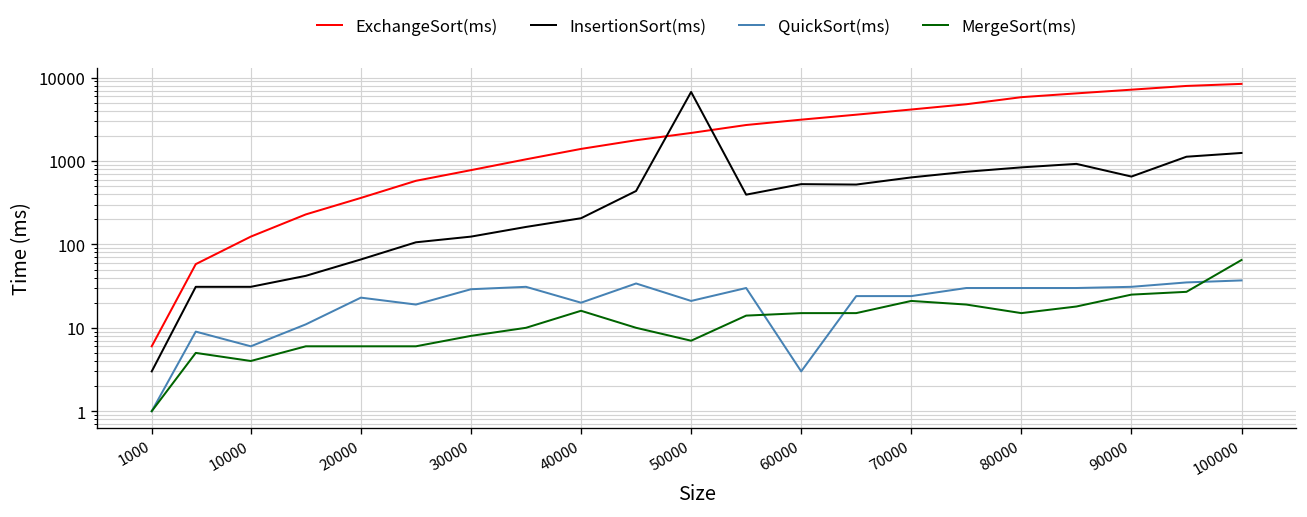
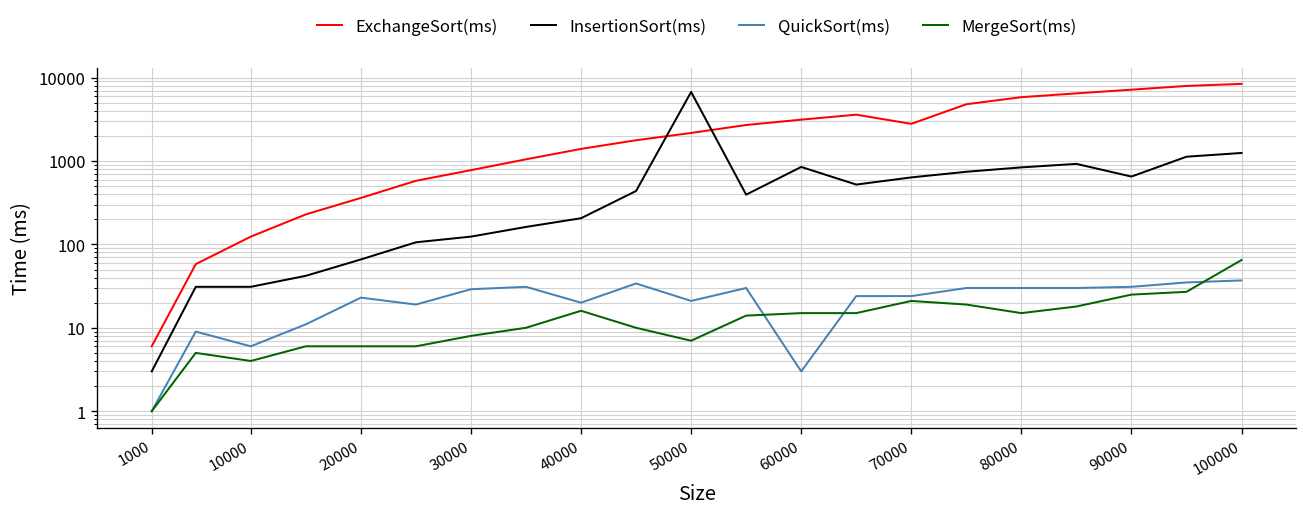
  {
    "ExchangeSort(ms)": {
      "1000": 6,
      "10000": 120,
      "20000": 400,
      "30000": 800,
      "40000": 1400,
      "50000": 2200,
      "60000": 3000,
-     "70000": 4000,
+     "70000": 2800,
      "80000": 6000,
      "90000": 7000,
      "100000": 8000
    },
    "InsertionSort(ms)": {
      "1000": 3,
      "10000": 30,
      "20000": 70,
      "30000": 120,
      "40000": 210,
      "50000": 7000,
-     "60000": 500,
+     "60000": 800,
      "70000": 600,
      "80000": 800,
      "90000": 700,
      "100000": 1200
    },
    "QuickSort(ms)": {
      "10000": 6,
      "20000": 23,
      "30000": 29,
      "40000": 20,
      "50000": 21,
      "60000": 3,
      "70000": 24,
      "80000": 30,
      "90000": 30,
      "100000": 40
    },
    "MergeSort(ms)": {
      "10000": 4,
      "20000": 6,
      "30000": 8,
      "40000": 16,
      "50000": 7,
      "60000": 15,
      "70000": 21,
      "80000": 15,
      "90000": 25,
      "100000": 70
    }
  }
